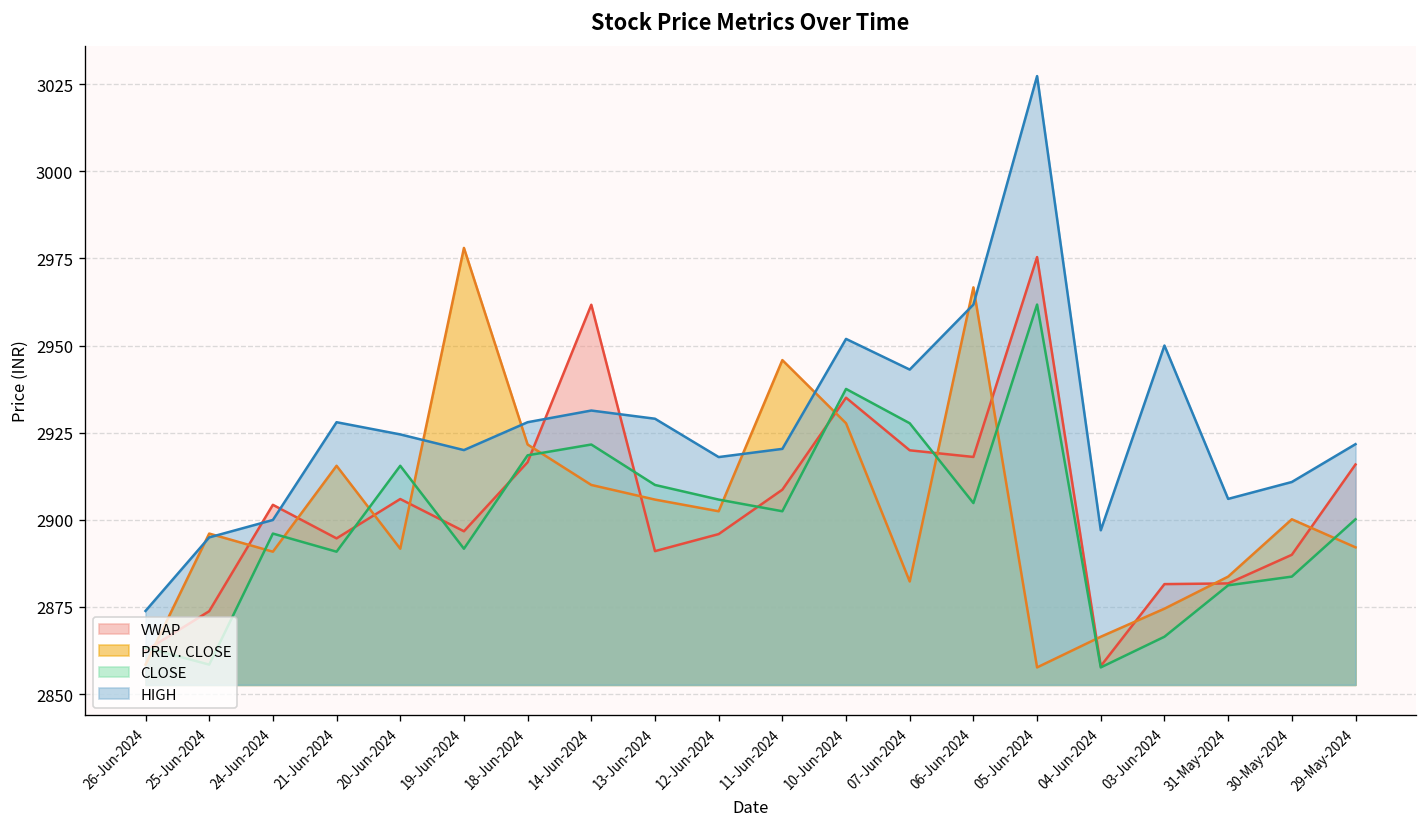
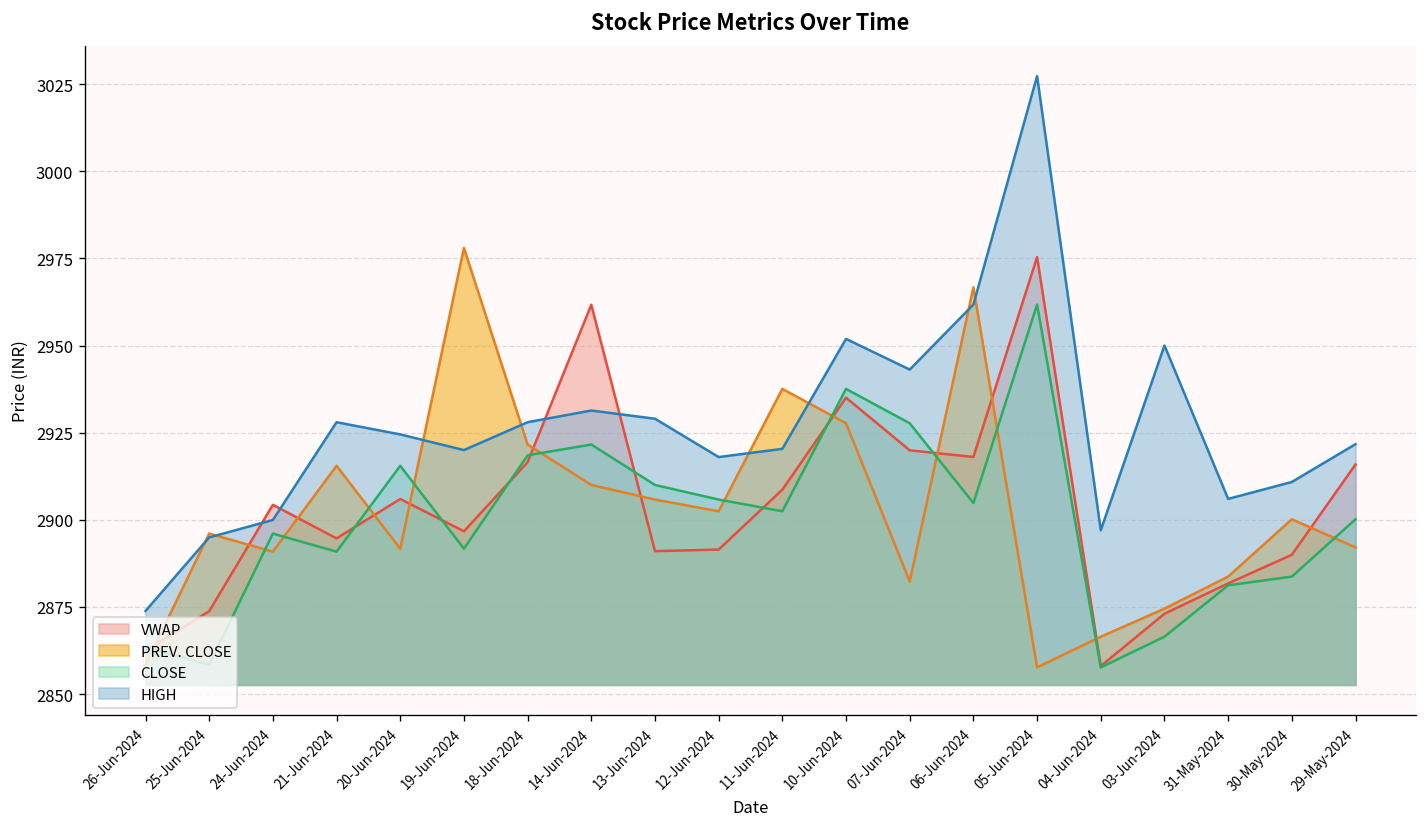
  {
    "VWAP": {
      "24-Jun-2024": 2904,
      "21-Jun-2024": 2895,
      "20-Jun-2024": 2906,
      "19-Jun-2024": 2897,
      "18-Jun-2024": 2917,
      "14-Jun-2024": 2962,
      "13-Jun-2024": 2891,
-     "12-Jun-2024": 2896,
+     "12-Jun-2024": 2891,
      "11-Jun-2024": 2909,
      "10-Jun-2024": 2935,
      "07-Jun-2024": 2920,
      "06-Jun-2024": 2918,
      "05-Jun-2024": 2975,
-     "03-Jun-2024": 2882,
+     "03-Jun-2024": 2873,
      "30-May-2024": 2890,
      "29-May-2024": 2916
    },
    "PREV. CLOSE": {
      "25-Jun-2024": 2896,
      "24-Jun-2024": 2891,
      "21-Jun-2024": 2916,
      "20-Jun-2024": 2892,
      "19-Jun-2024": 2978,
      "18-Jun-2024": 2922,
      "14-Jun-2024": 2910,
      "13-Jun-2024": 2906,
      "12-Jun-2024": 2902,
-     "11-Jun-2024": 2946,
+     "11-Jun-2024": 2938,
      "10-Jun-2024": 2928,
      "07-Jun-2024": 2882,
      "06-Jun-2024": 2967,
      "05-Jun-2024": 2858,
      "04-Jun-2024": 2866,
      "03-Jun-2024": 2875,
      "31-May-2024": 2884,
      "30-May-2024": 2900,
      "29-May-2024": 2892
    }
  }
